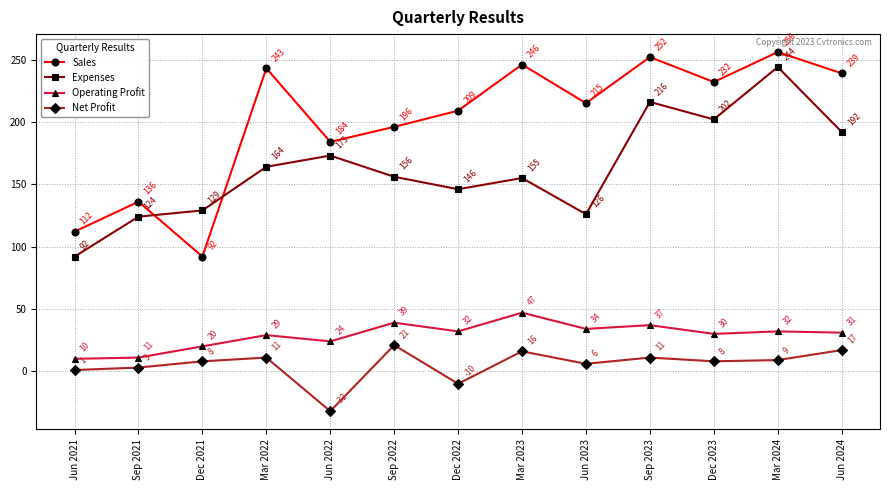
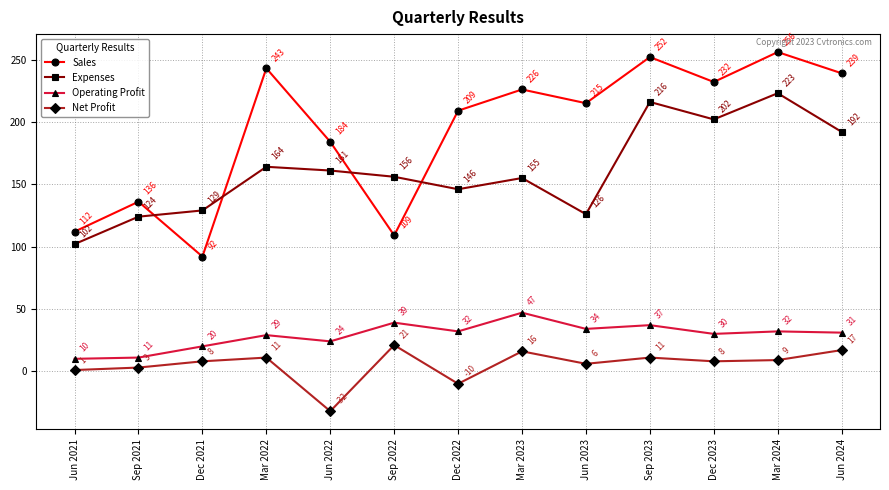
  {
    "Sales": {
      "Jun 2021": 112,
      "Sep 2021": 136,
      "Dec 2021": 92,
      "Mar 2022": 243,
-     "Sep 2022": 196,
+     "Sep 2022": 109,
      "Dec 2022": 209,
-     "Mar 2023": 246,
+     "Mar 2023": 226,
      "Jun 2023": 215,
      "Sep 2023": 252,
      "Dec 2023": 232,
      "Jun 2024": 239
    },
    "Expenses": {
-     "Jun 2021": 92,
+     "Jun 2021": 102,
      "Sep 2021": 124,
      "Dec 2021": 129,
      "Mar 2022": 164,
-     "Jun 2022": 173,
+     "Jun 2022": 161,
      "Sep 2022": 156,
      "Dec 2022": 146,
      "Mar 2023": 155,
      "Jun 2023": 126,
      "Sep 2023": 216,
      "Dec 2023": 202,
-     "Mar 2024": 244,
+     "Mar 2024": 223,
      "Jun 2024": 192
    }
  }
